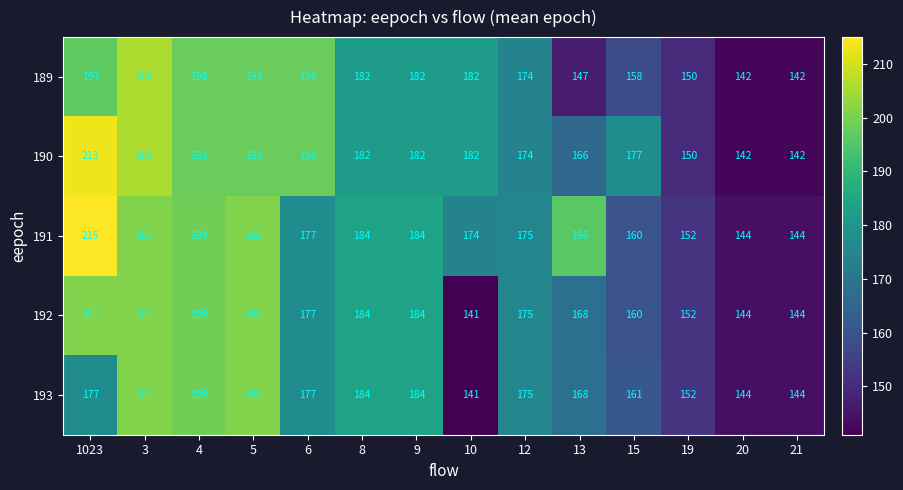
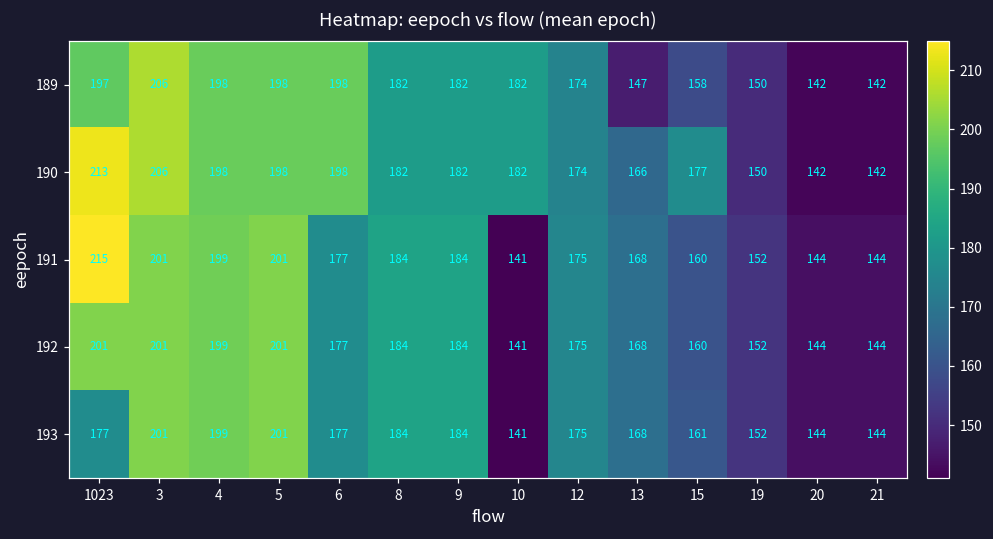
  {
    "189": {
      "1023": 197,
      "3": 206,
      "4": 198,
      "5": 198,
      "6": 198,
      "8": 182,
      "9": 182,
      "10": 182,
      "12": 174,
      "13": 147,
      "15": 158,
      "19": 150,
      "20": 142,
      "21": 142
    },
    "190": {
      "1023": 213,
      "3": 206,
      "4": 198,
      "5": 198,
      "6": 198,
      "8": 182,
      "9": 182,
      "10": 182,
      "12": 174,
      "13": 166,
      "15": 177,
      "19": 150,
      "20": 142,
      "21": 142
    },
    "191": {
      "1023": 215,
      "3": 201,
      "4": 199,
      "5": 201,
      "6": 177,
      "8": 184,
      "9": 184,
-     "10": 174,
+     "10": 141,
      "12": 175,
-     "13": 196,
+     "13": 168,
      "15": 160,
      "19": 152,
      "20": 144,
      "21": 144
    },
    "192": {
      "1023": 201,
      "3": 201,
      "4": 199,
      "5": 201,
      "6": 177,
      "8": 184,
      "9": 184,
      "10": 141,
      "12": 175,
      "13": 168,
      "15": 160,
      "19": 152,
      "20": 144,
      "21": 144
    },
    "193": {
      "1023": 177,
      "3": 201,
      "4": 199,
      "5": 201,
      "6": 177,
      "8": 184,
      "9": 184,
      "10": 141,
      "12": 175,
      "13": 168,
      "15": 161,
      "19": 152,
      "20": 144,
      "21": 144
    }
  }
